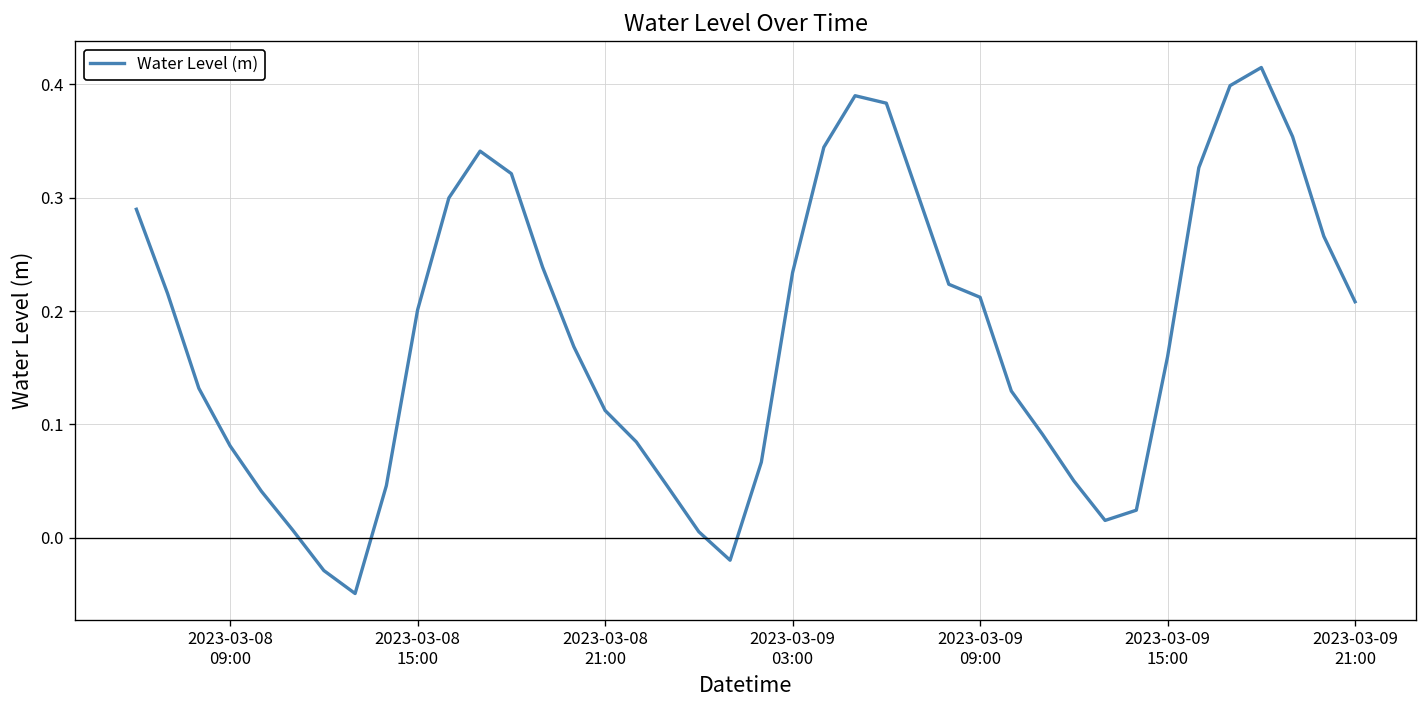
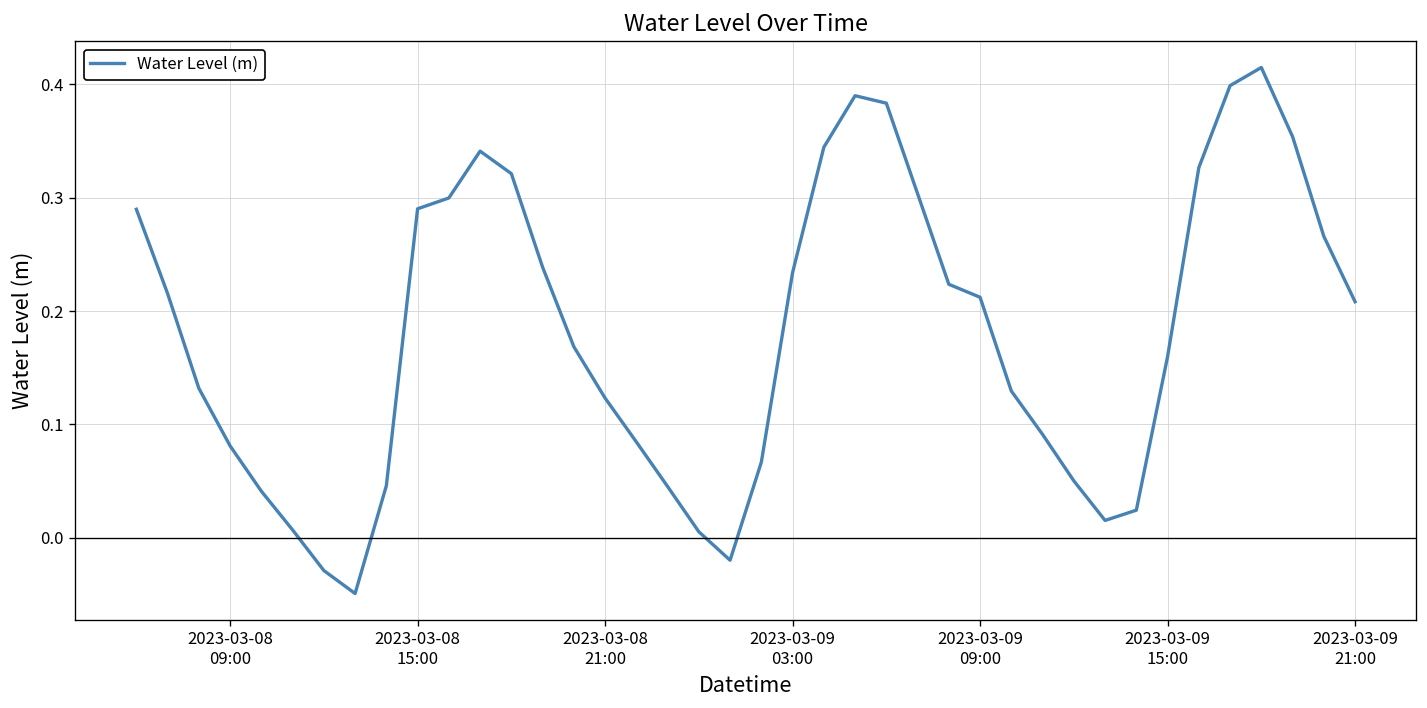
  {
    "2023-03-08 09:00": 0.08,
-   "2023-03-08 15:00": 0.20,
-   "2023-03-08 21:00": 0.11,
+   "2023-03-08 15:00": 0.29,
+   "2023-03-08 21:00": 0.12,
    "2023-03-09 03:00": 0.23,
    "2023-03-09 09:00": 0.21,
    "2023-03-09 15:00": 0.16,
    "2023-03-09 21:00": 0.21
  }
